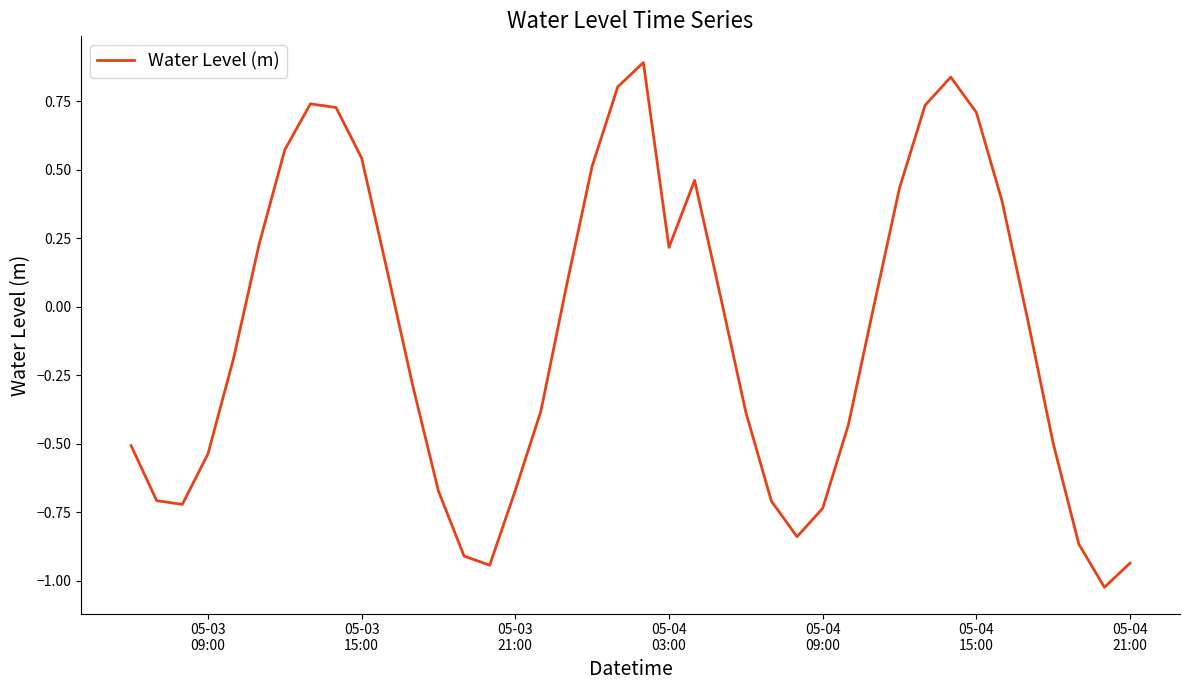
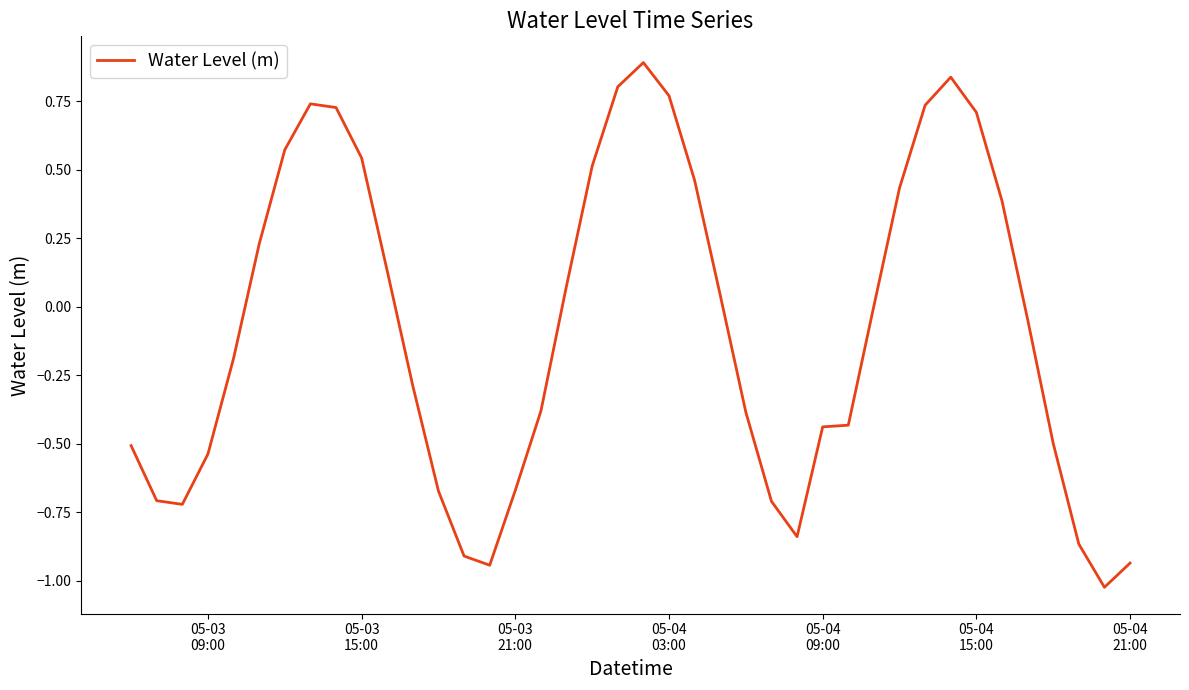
  {
    "05-03 09:00": -0.54,
    "05-03 15:00": 0.54,
    "05-03 21:00": -0.67,
-   "05-04 03:00": 0.22,
-   "05-04 09:00": -0.74,
+   "05-04 03:00": 0.77,
+   "05-04 09:00": -0.44,
    "05-04 15:00": 0.71,
    "05-04 21:00": -0.94
  }
